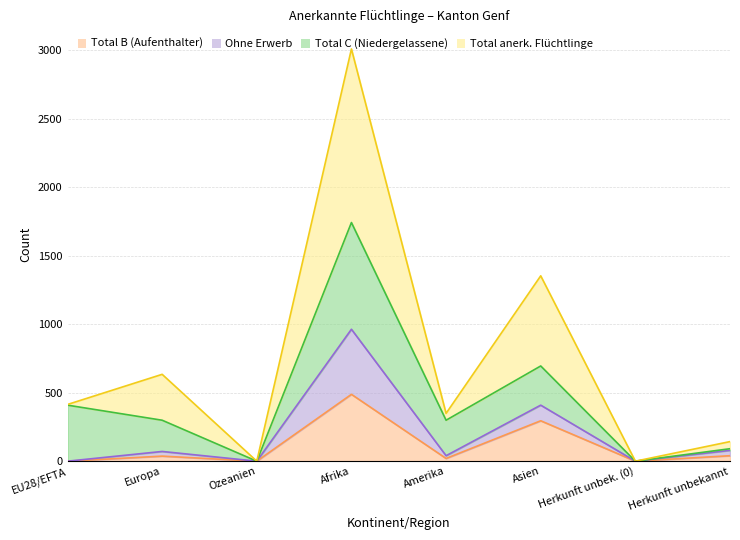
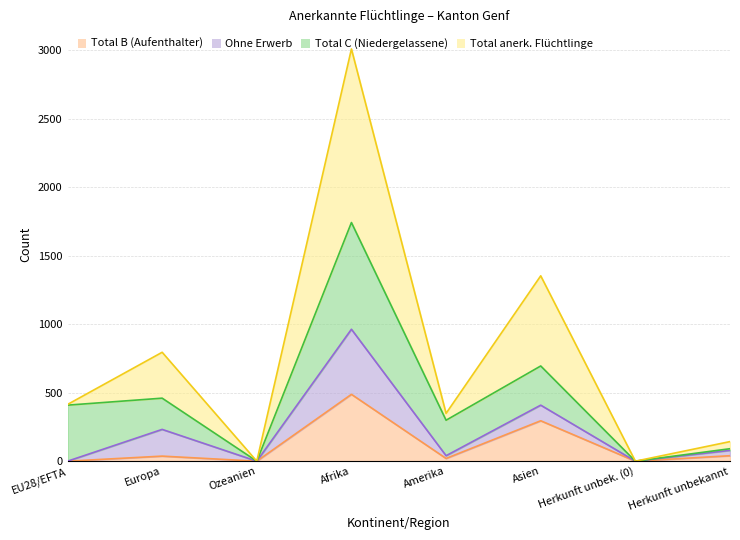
  {
    "Ohne Erwerb": {
-     "Europa": 30,
+     "Europa": 200,
      "Afrika": 480,
      "Amerika": 20,
      "Asien": 110
    },
    "Total C (Niedergelassene)": {
      "Europa": 230,
      "Afrika": 780,
      "Amerika": 260,
      "Asien": 290
    }
  }
